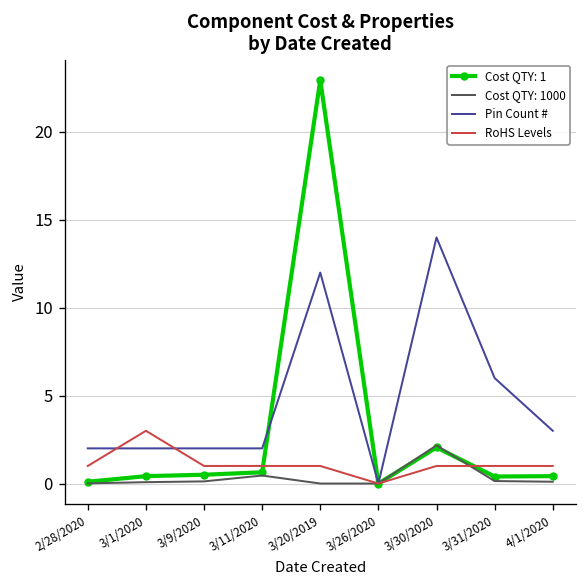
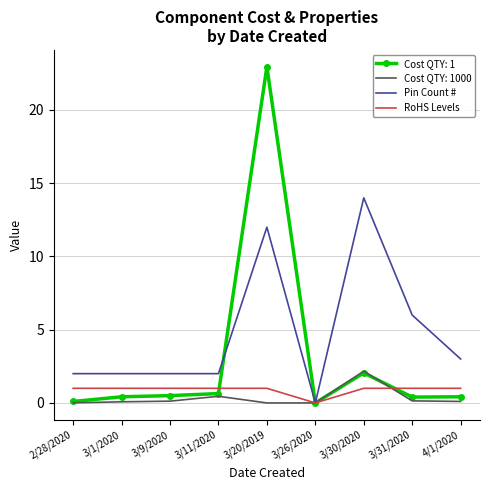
  {
    "Cost QTY: 1": {
      "3/1/2020": 0.4,
      "3/9/2020": 0.5,
      "3/11/2020": 0.6,
      "3/20/2019": 23,
      "3/31/2020": 0.4,
      "4/1/2020": 0.4
    },
    "Cost QTY: 1000": {
      "3/1/2020": 0,
      "3/9/2020": 0,
      "3/11/2020": 0.5,
      "3/20/2019": 0,
      "3/31/2020": 0,
      "4/1/2020": 0
    },
    "Pin Count #": {
      "2/28/2020": 2,
      "3/1/2020": 2,
      "3/9/2020": 2,
      "3/11/2020": 2,
      "3/20/2019": 12,
      "3/30/2020": 14,
      "3/31/2020": 6,
      "4/1/2020": 3
    },
    "RoHS Levels": {
      "2/28/2020": 1,
-     "3/1/2020": 3,
+     "3/1/2020": 1,
      "3/9/2020": 1,
      "3/11/2020": 1,
      "3/20/2019": 1,
      "3/30/2020": 1,
      "3/31/2020": 1,
      "4/1/2020": 1
    }
  }
